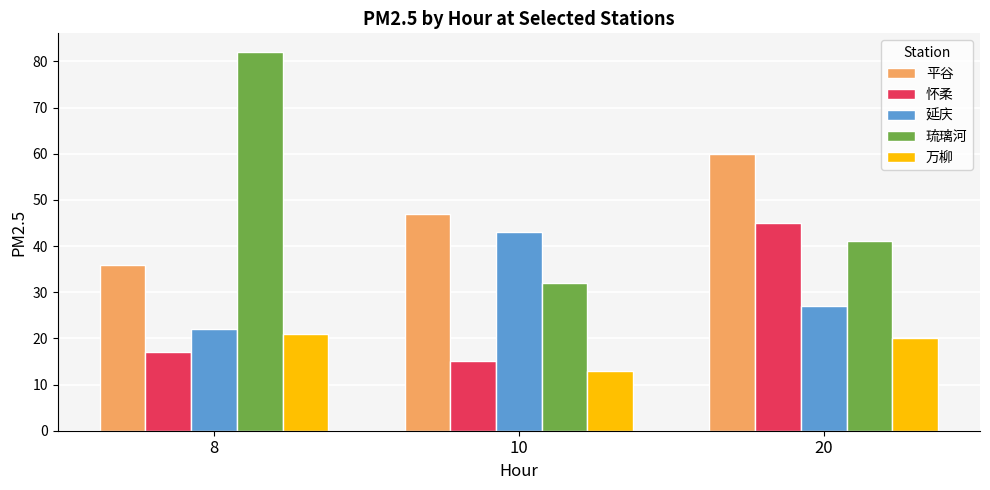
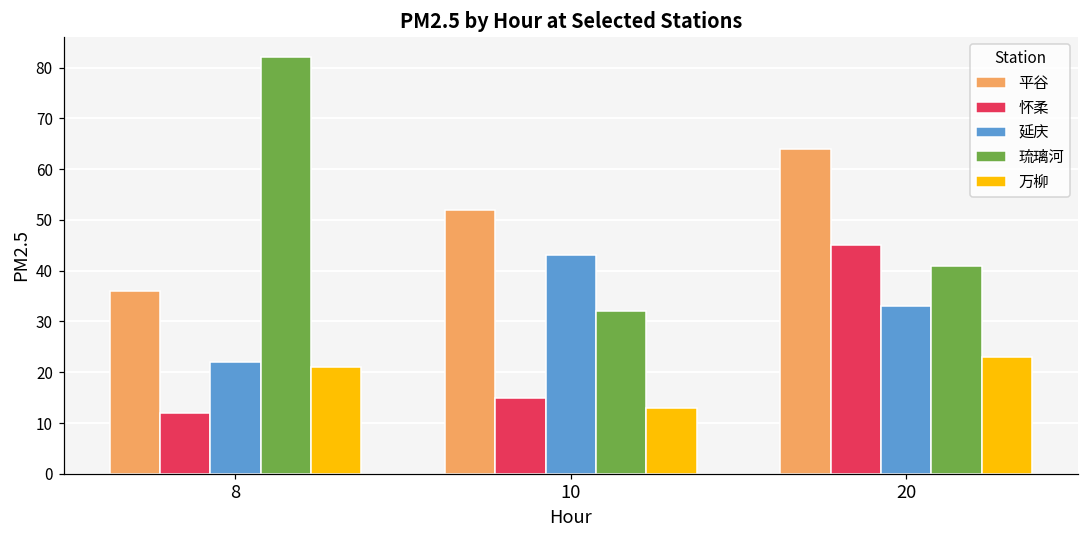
  {
    "平谷": {
      "8": 36,
-     "10": 47,
-     "20": 60
+     "10": 52,
+     "20": 64
    },
    "怀柔": {
-     "8": 17,
+     "8": 12,
      "10": 15,
      "20": 45
    },
    "延庆": {
      "8": 22,
      "10": 43,
-     "20": 27
+     "20": 33
    },
    "琉璃河": {
      "8": 82,
      "10": 32,
      "20": 41
    },
    "万柳": {
      "8": 21,
      "10": 13,
-     "20": 20
+     "20": 23
    }
  }
